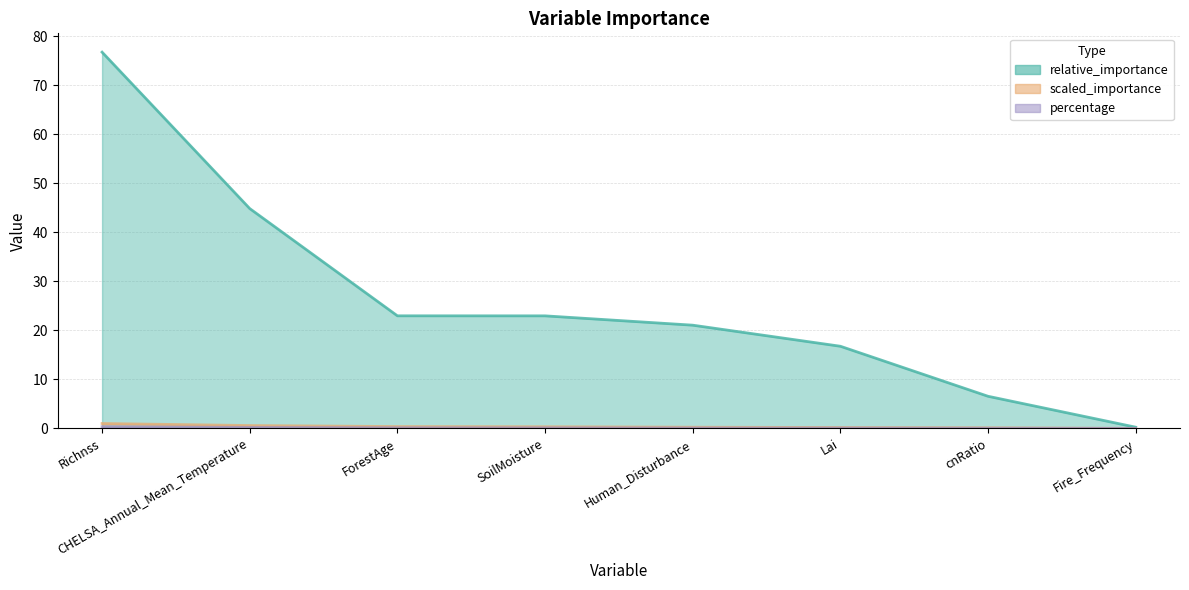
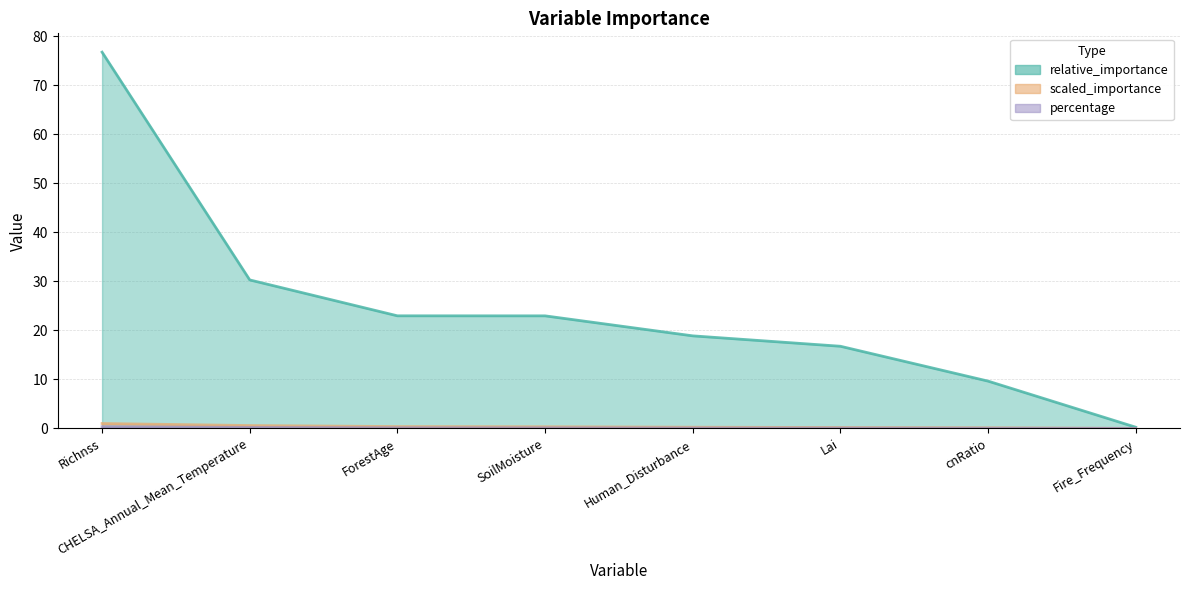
  {
    "relative_importance": {
      "Richnss": 77,
-     "CHELSA_Annual_Mean_Temperature": 45,
+     "CHELSA_Annual_Mean_Temperature": 30,
      "ForestAge": 23,
      "SoilMoisture": 23,
-     "Human_Disturbance": 21,
+     "Human_Disturbance": 19,
      "Lai": 17,
-     "cnRatio": 7
+     "cnRatio": 10
    },
    "scaled_importance": {
      "Richnss": 1
    },
    "percentage": {
      "Richnss": 0
    }
  }
